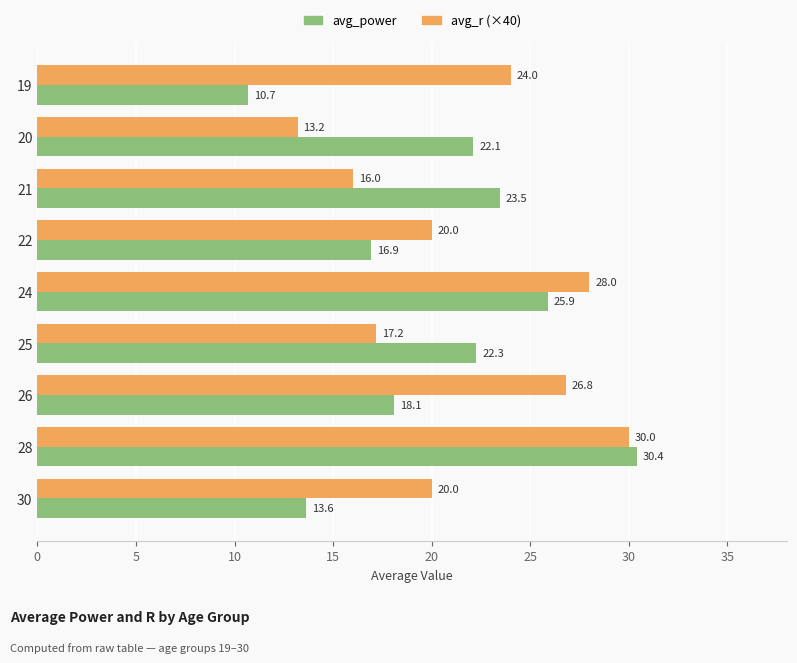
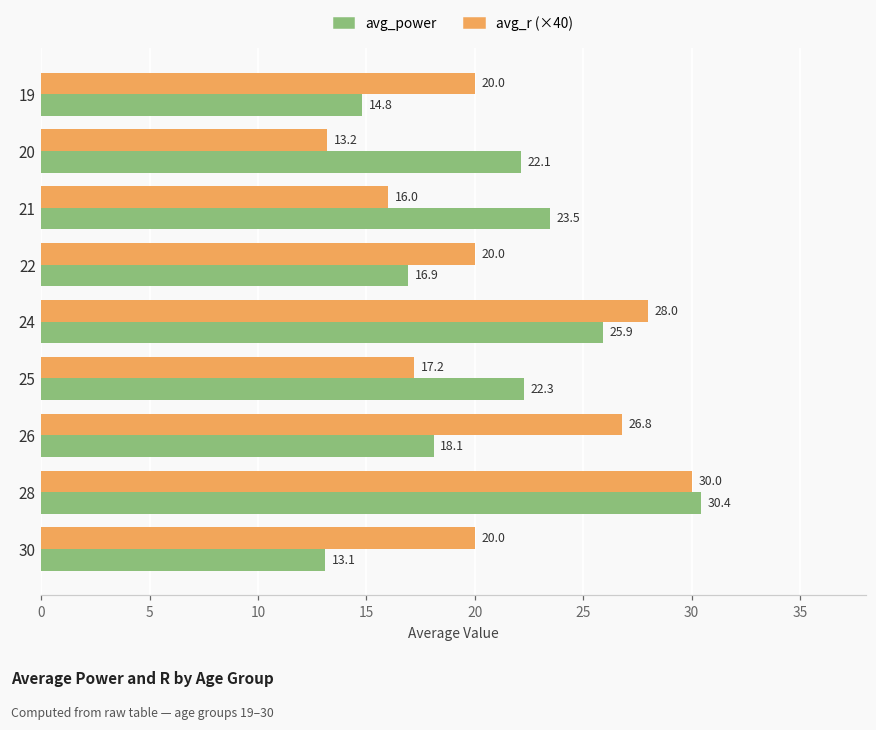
  {
    "avg_power": {
-     "19": 10.7,
+     "19": 14.8,
      "20": 22.1,
      "21": 23.5,
      "22": 16.9,
      "24": 25.9,
      "25": 22.3,
      "26": 18.1,
      "28": 30.4,
-     "30": 13.6
+     "30": 13.1
    },
    "avg_r (×40)": {
-     "19": 24.0,
+     "19": 20.0,
      "20": 13.2,
      "21": 16.0,
      "22": 20.0,
      "24": 28.0,
      "25": 17.2,
      "26": 26.8,
      "28": 30.0,
      "30": 20.0
    }
  }
